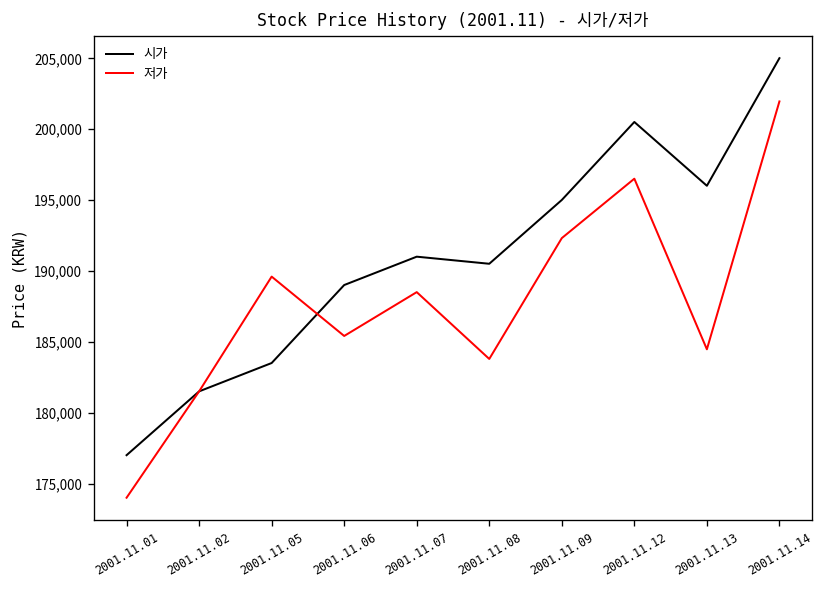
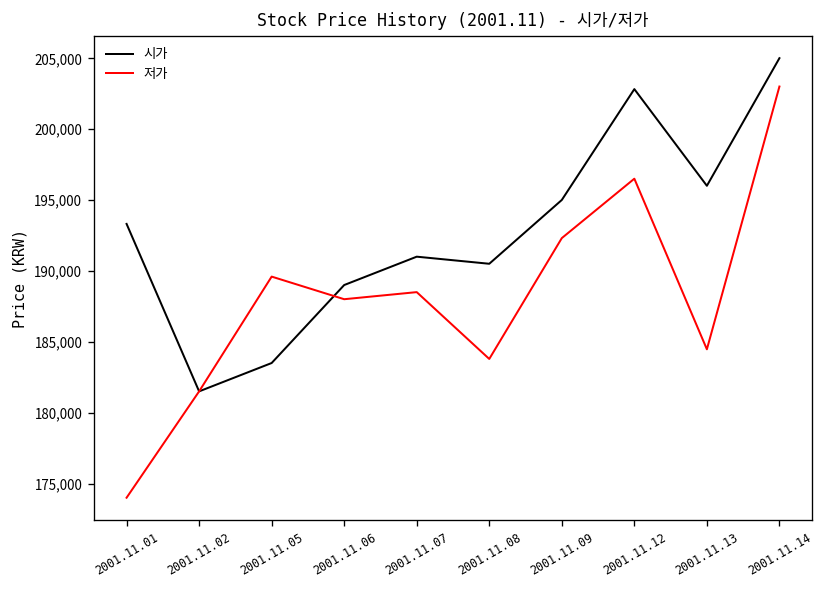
  {
    "시가": {
-     "2001.11.01": "177,000",
+     "2001.11.01": "193,300",
      "2001.11.05": "183,500",
      "2001.11.06": "189,000",
      "2001.11.07": "191,000",
      "2001.11.08": "190,500",
      "2001.11.09": "195,000",
-     "2001.11.12": "200,500",
+     "2001.11.12": "202,800",
      "2001.11.13": "196,000",
      "2001.11.14": "205,000"
    },
    "저가": {
      "2001.11.01": "174,000",
      "2001.11.05": "189,600",
-     "2001.11.06": "185,400",
+     "2001.11.06": "188,000",
      "2001.11.07": "188,500",
      "2001.11.08": "183,800",
      "2001.11.09": "192,300",
      "2001.11.12": "196,500",
      "2001.11.13": "184,500",
-     "2001.11.14": "201,900"
+     "2001.11.14": "203,000"
    }
  }
